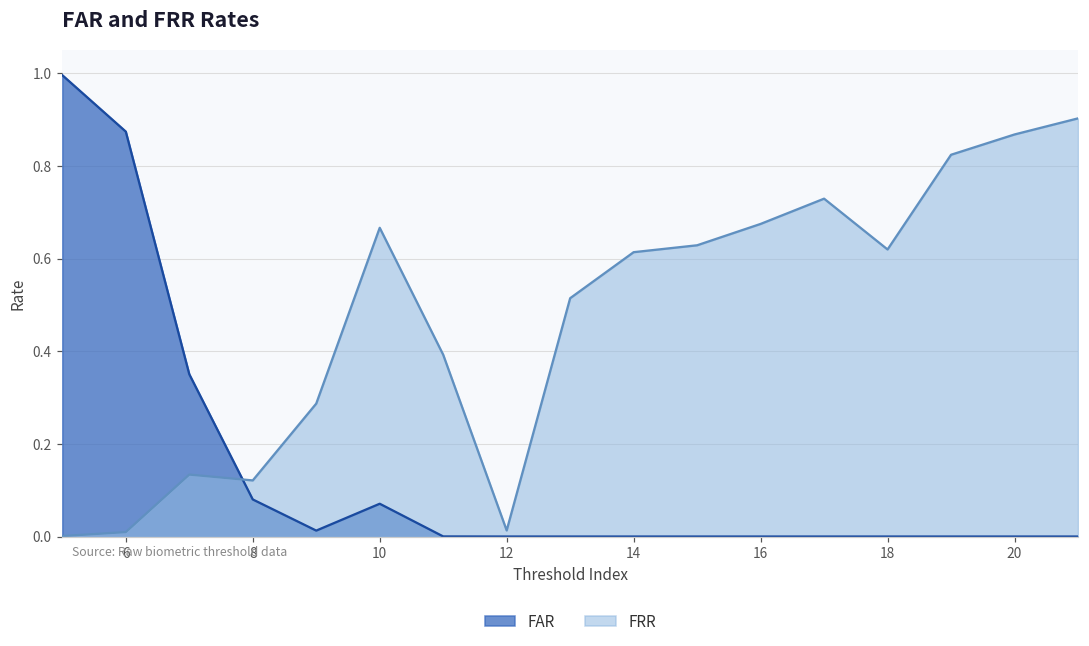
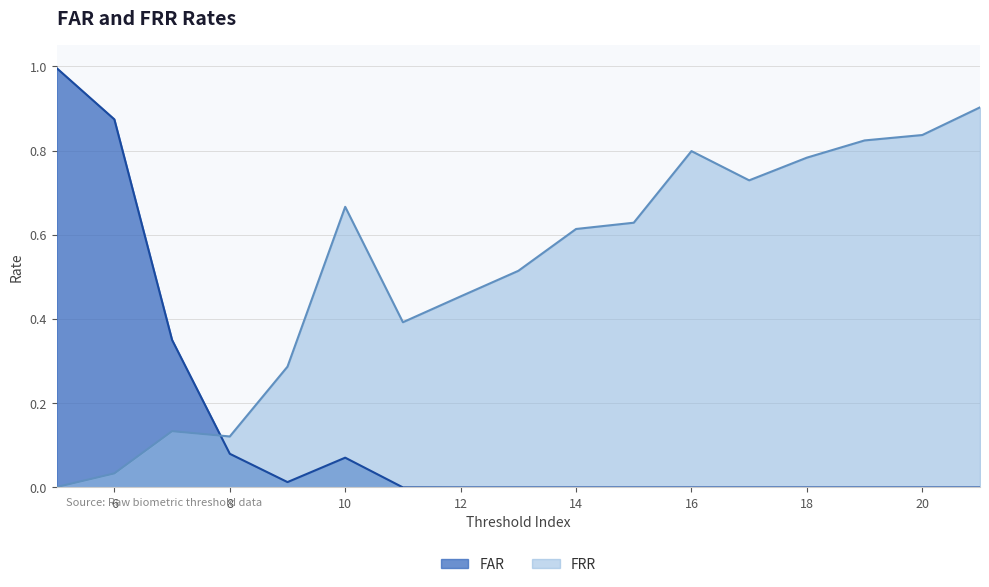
  {
    "FAR": {
      "6": 0.87,
      "8": 0.08,
      "10": 0.07,
      "12": 0.00,
      "14": 0.00,
      "16": 0.00,
      "18": 0.00,
      "20": 0.00
    },
    "FRR": {
-     "6": 0.01,
+     "6": 0.03,
      "8": 0.12,
      "10": 0.67,
-     "12": 0.01,
+     "12": 0.45,
      "14": 0.61,
-     "16": 0.68,
-     "18": 0.62,
-     "20": 0.87
+     "16": 0.80,
+     "18": 0.78,
+     "20": 0.84
    }
  }
